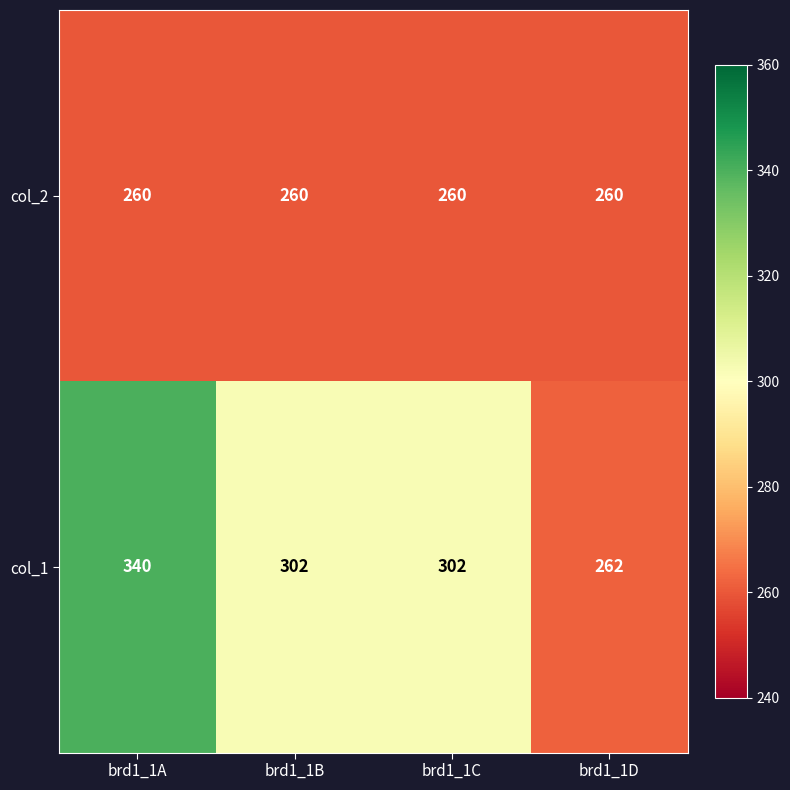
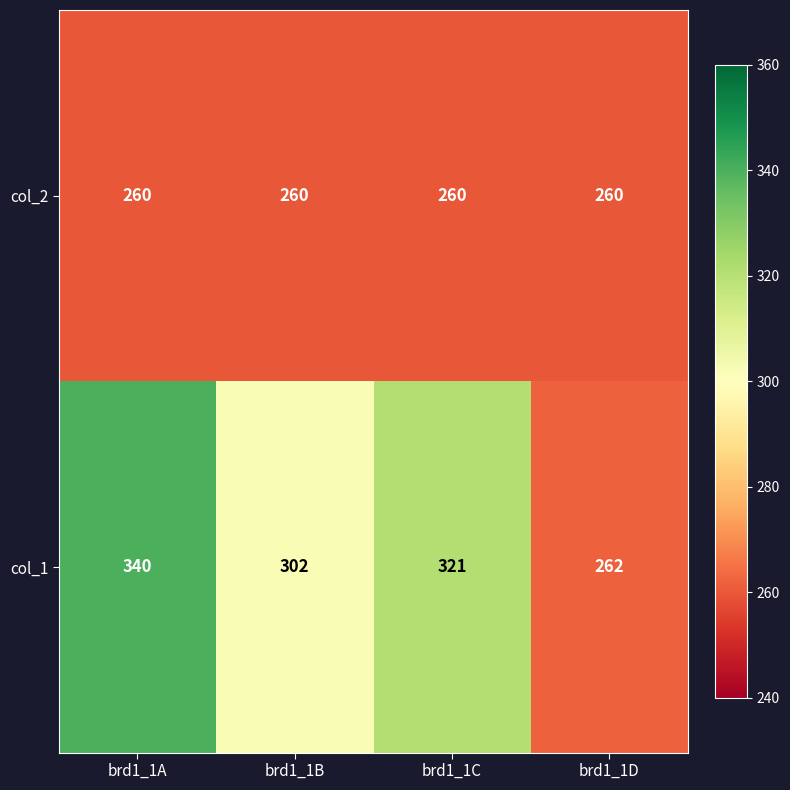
  {
    "col_2": {
      "brd1_1A": 260,
      "brd1_1B": 260,
      "brd1_1C": 260,
      "brd1_1D": 260
    },
    "col_1": {
      "brd1_1A": 340,
      "brd1_1B": 302,
-     "brd1_1C": 302,
+     "brd1_1C": 321,
      "brd1_1D": 262
    }
  }
